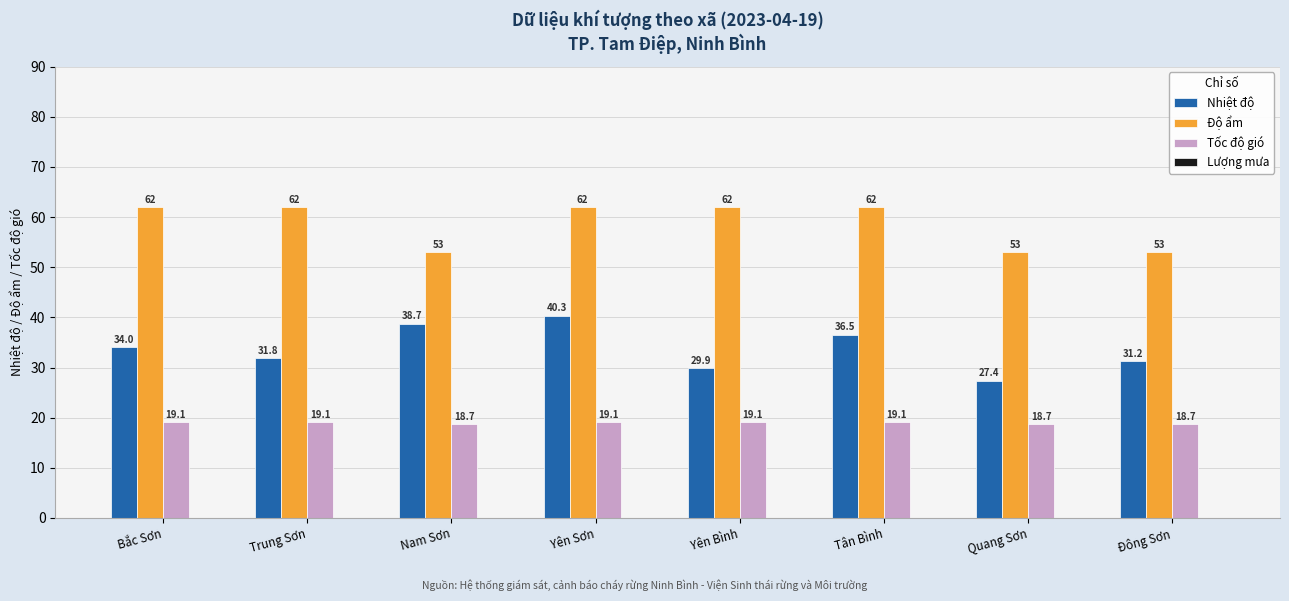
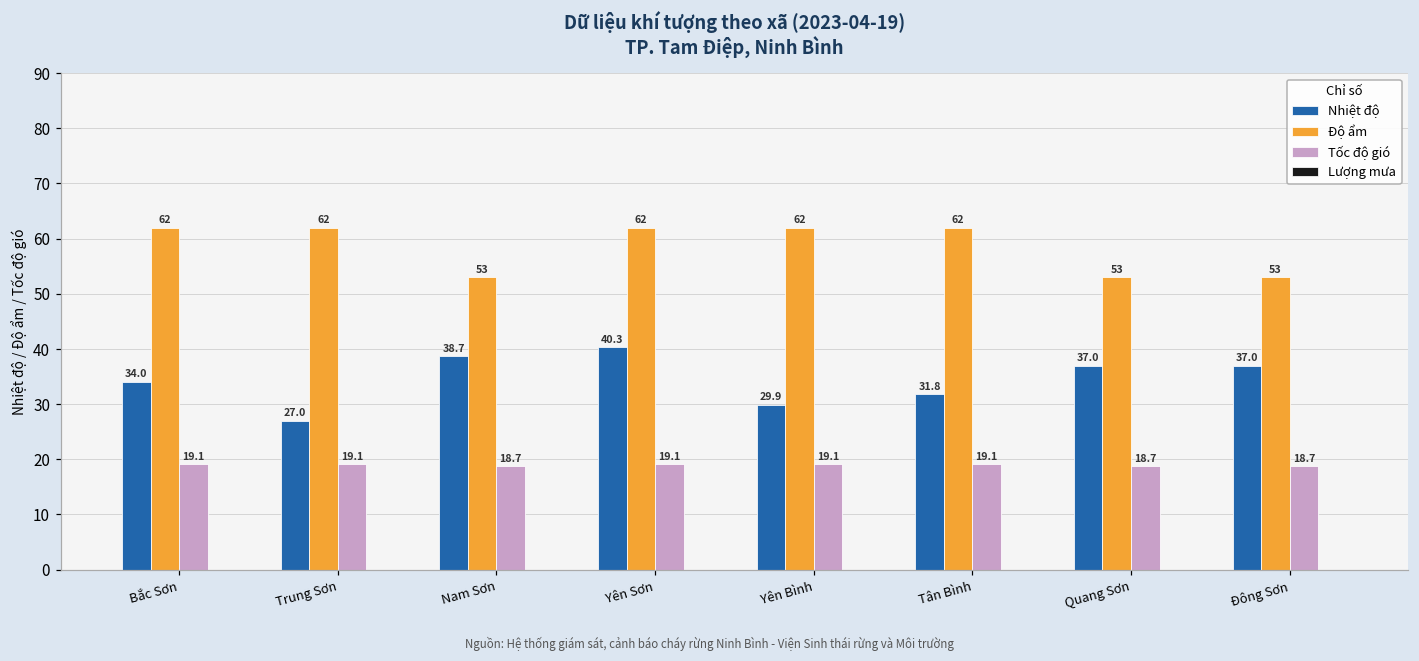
  {
    "Nhiệt độ": {
      "Bắc Sơn": 34.0,
-     "Trung Sơn": 31.8,
+     "Trung Sơn": 27.0,
      "Nam Sơn": 38.7,
      "Yên Sơn": 40.3,
      "Yên Bình": 29.9,
-     "Tân Bình": 36.5,
-     "Quang Sơn": 27.4,
-     "Đông Sơn": 31.2
+     "Tân Bình": 31.8,
+     "Quang Sơn": 37.0,
+     "Đông Sơn": 37.0
    },
    "Độ ẩm": {
      "Bắc Sơn": 62,
      "Trung Sơn": 62,
      "Nam Sơn": 53,
      "Yên Sơn": 62,
      "Yên Bình": 62,
      "Tân Bình": 62,
      "Quang Sơn": 53,
      "Đông Sơn": 53
    },
    "Tốc độ gió": {
      "Bắc Sơn": 19.1,
      "Trung Sơn": 19.1,
      "Nam Sơn": 18.7,
      "Yên Sơn": 19.1,
      "Yên Bình": 19.1,
      "Tân Bình": 19.1,
      "Quang Sơn": 18.7,
      "Đông Sơn": 18.7
    },
    "Lượng mưa": {
      "Bắc Sơn": 0,
      "Trung Sơn": 0,
      "Nam Sơn": 0,
      "Yên Sơn": 0,
      "Yên Bình": 0,
      "Tân Bình": 0,
      "Quang Sơn": 0,
      "Đông Sơn": 0
    }
  }
